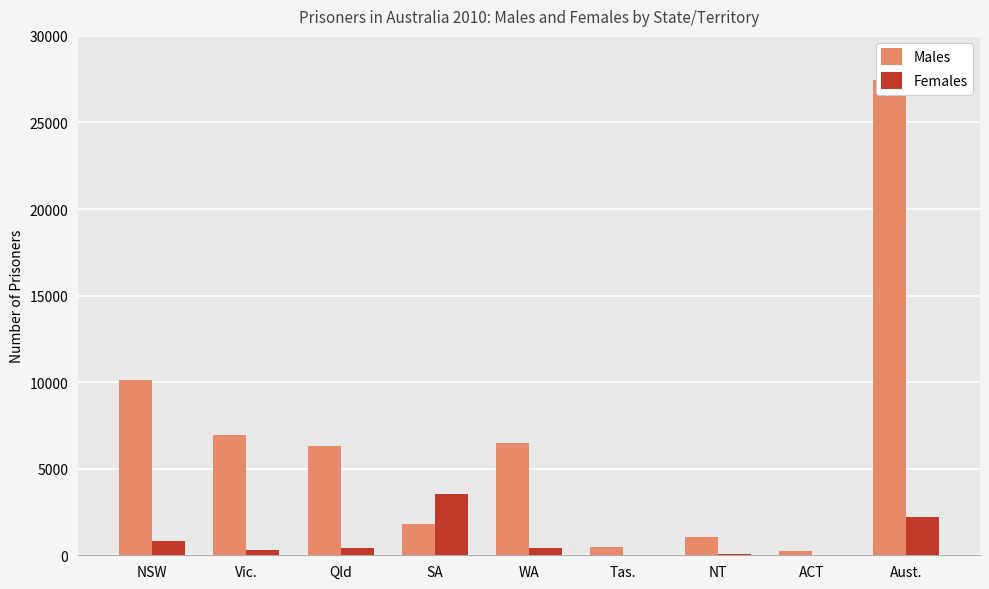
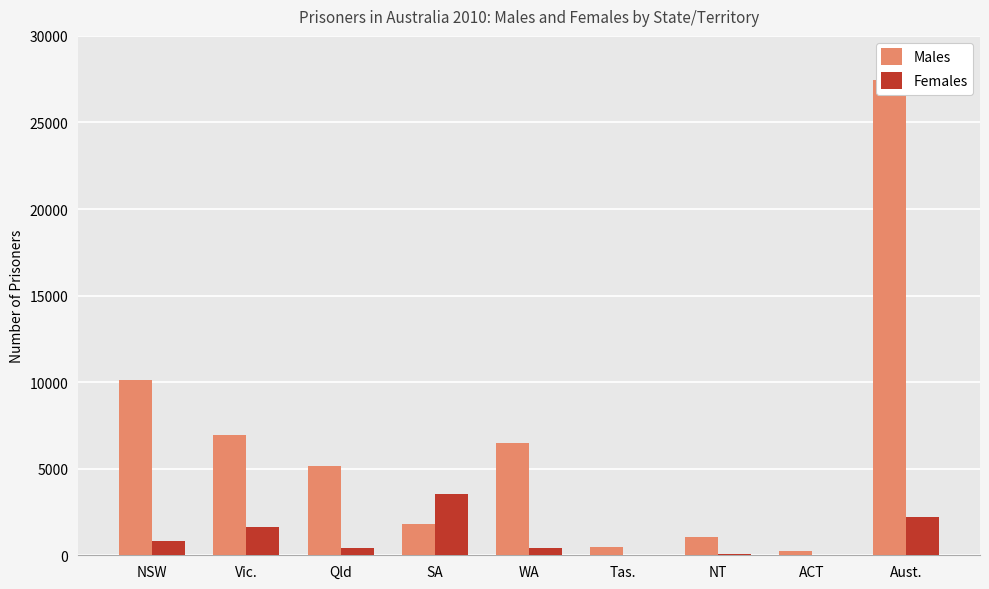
  {
    "Males": {
      "NSW": 10100,
      "Vic.": 7000,
-     "Qld": 6300,
+     "Qld": 5200,
      "SA": 1800,
      "WA": 6500,
      "Tas.": 500,
      "NT": 1000,
      "ACT": 300
    },
    "Females": {
      "NSW": 800,
-     "Vic.": 300,
+     "Vic.": 1600,
      "Qld": 400,
      "SA": 3600,
      "WA": 400,
      "Aust.": 2200
    }
  }
